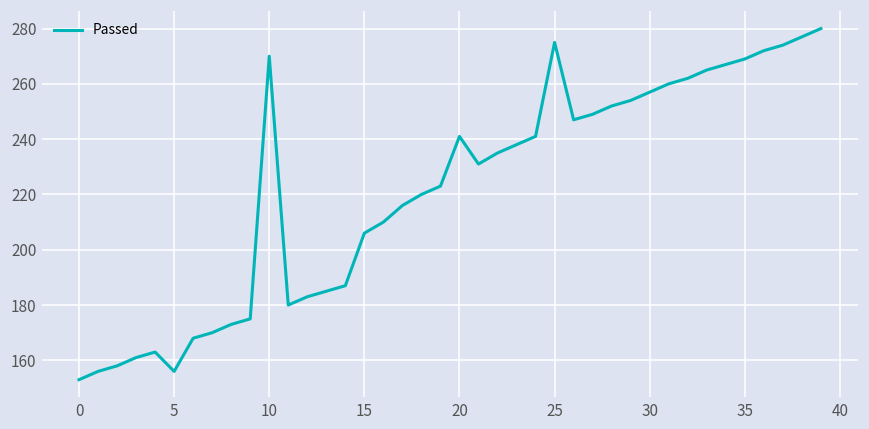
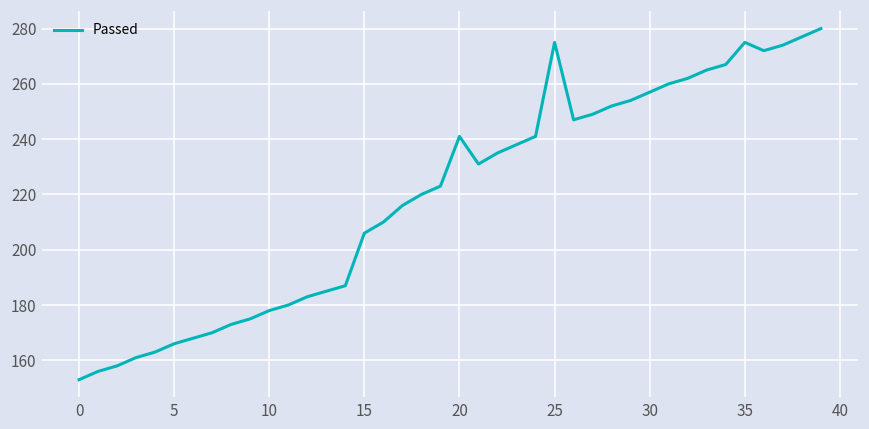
  {
    "0": 153,
-   "5": 156,
-   "10": 270,
+   "5": 166,
+   "10": 178,
    "15": 206,
    "20": 241,
    "25": 275,
    "30": 257,
-   "35": 269
+   "35": 275
  }
